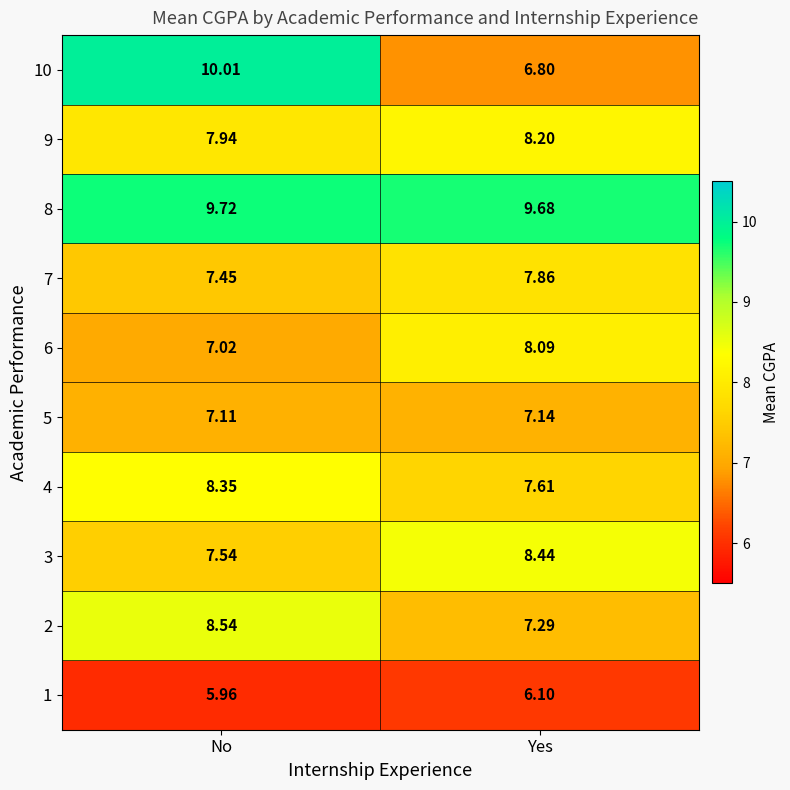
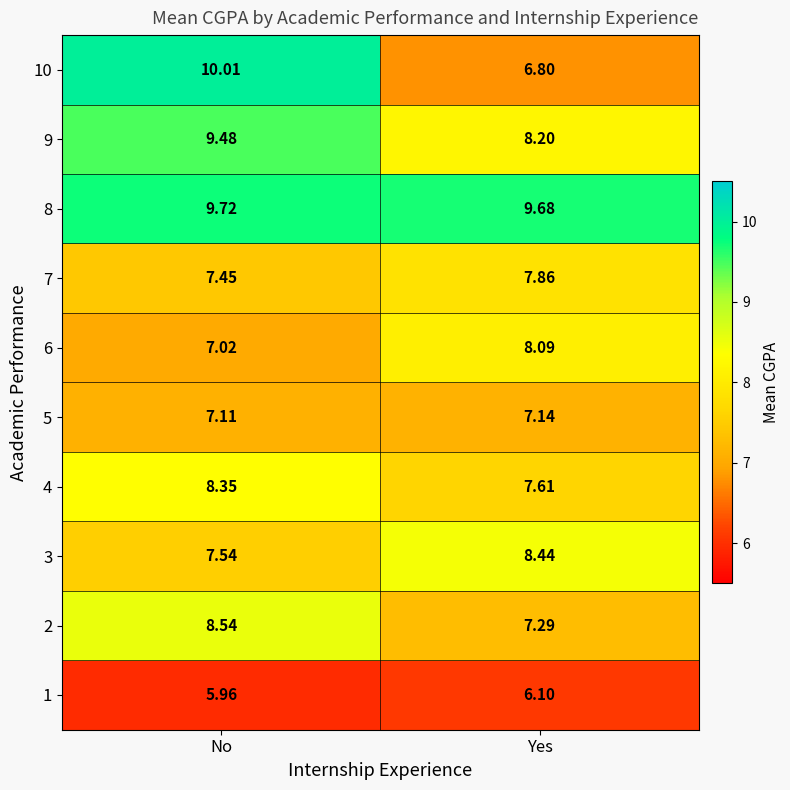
  {
    "10": {
      "No": 10.01,
      "Yes": 6.80
    },
    "9": {
-     "No": 7.94,
+     "No": 9.48,
      "Yes": 8.20
    },
    "8": {
      "No": 9.72,
      "Yes": 9.68
    },
    "7": {
      "No": 7.45,
      "Yes": 7.86
    },
    "6": {
      "No": 7.02,
      "Yes": 8.09
    },
    "5": {
      "No": 7.11,
      "Yes": 7.14
    },
    "4": {
      "No": 8.35,
      "Yes": 7.61
    },
    "3": {
      "No": 7.54,
      "Yes": 8.44
    },
    "2": {
      "No": 8.54,
      "Yes": 7.29
    },
    "1": {
      "No": 5.96,
      "Yes": 6.10
    }
  }
